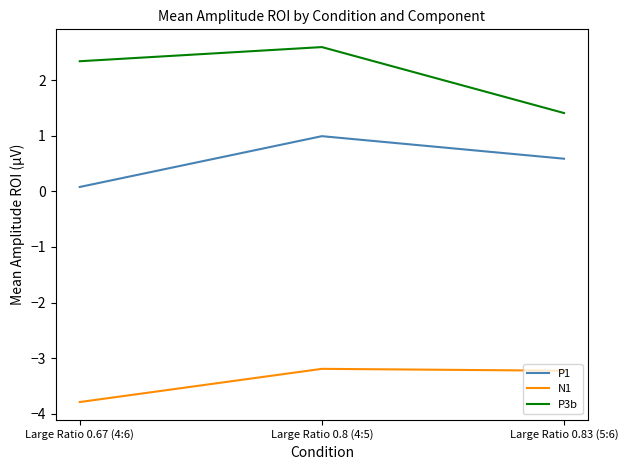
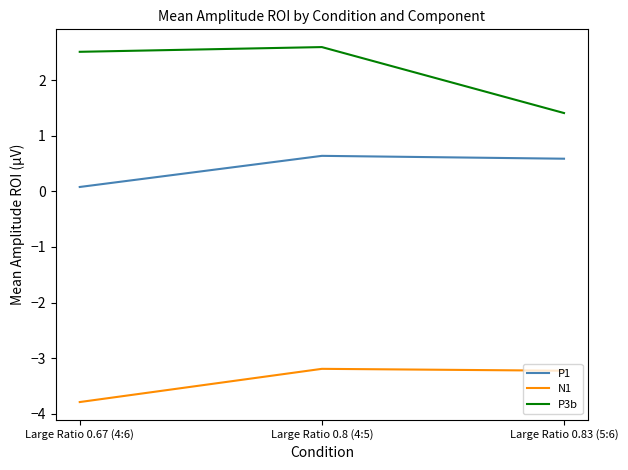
  {
    "P1": {
      "Large Ratio 0.67 (4:6)": 0.1,
-     "Large Ratio 0.8 (4:5)": 1.0,
+     "Large Ratio 0.8 (4:5)": 0.6,
      "Large Ratio 0.83 (5:6)": 0.6
    },
    "N1": {
      "Large Ratio 0.67 (4:6)": -3.8,
      "Large Ratio 0.8 (4:5)": -3.2
    },
    "P3b": {
-     "Large Ratio 0.67 (4:6)": 2.3,
+     "Large Ratio 0.67 (4:6)": 2.5,
      "Large Ratio 0.8 (4:5)": 2.6,
      "Large Ratio 0.83 (5:6)": 1.4
    }
  }
